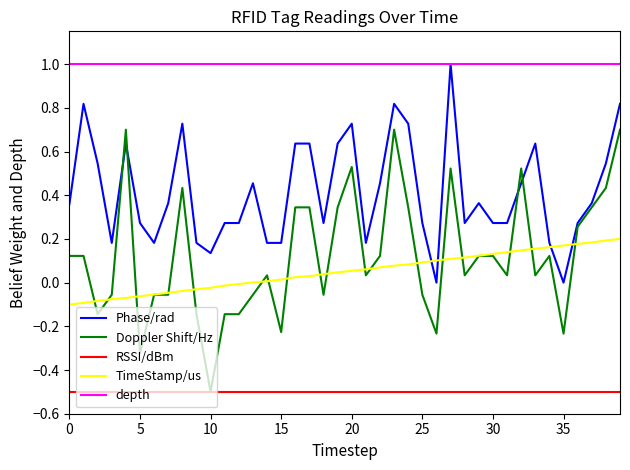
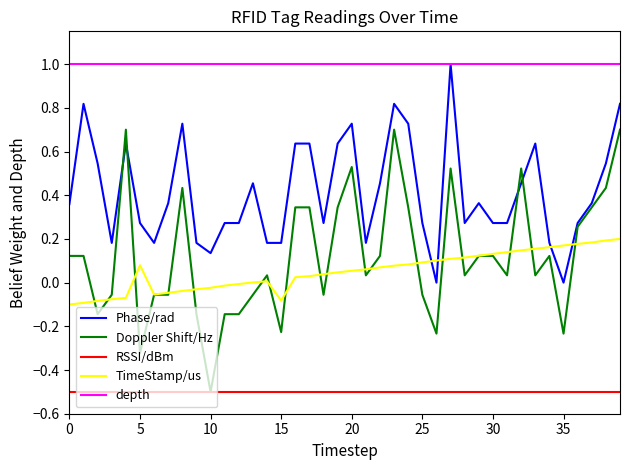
  {
    "Phase/rad": {
      "0": 0.36,
      "5": 0.27,
      "10": 0.13,
      "15": 0.18,
      "20": 0.73,
      "25": 0.27,
      "30": 0.27,
      "35": 0.00
    },
    "Doppler Shift/Hz": {
      "0": 0.12,
      "15": -0.23,
      "20": 0.53,
      "25": -0.06,
      "35": -0.23
    },
    "RSSI/dBm": {
      "0": -0.50,
      "15": -0.50,
      "20": -0.50,
      "25": -0.50,
      "30": -0.50,
      "35": -0.50
    },
    "TimeStamp/us": {
      "0": -0.10,
-     "5": -0.06,
+     "5": 0.08,
      "10": -0.02,
-     "15": 0.01,
+     "15": -0.08,
      "20": 0.05,
      "25": 0.09,
      "35": 0.17
    },
    "depth": {
      "0": 1.00,
      "5": 1.00,
      "10": 1.00,
      "15": 1.00,
      "20": 1.00,
      "25": 1.00,
      "30": 1.00,
      "35": 1.00
    }
  }
